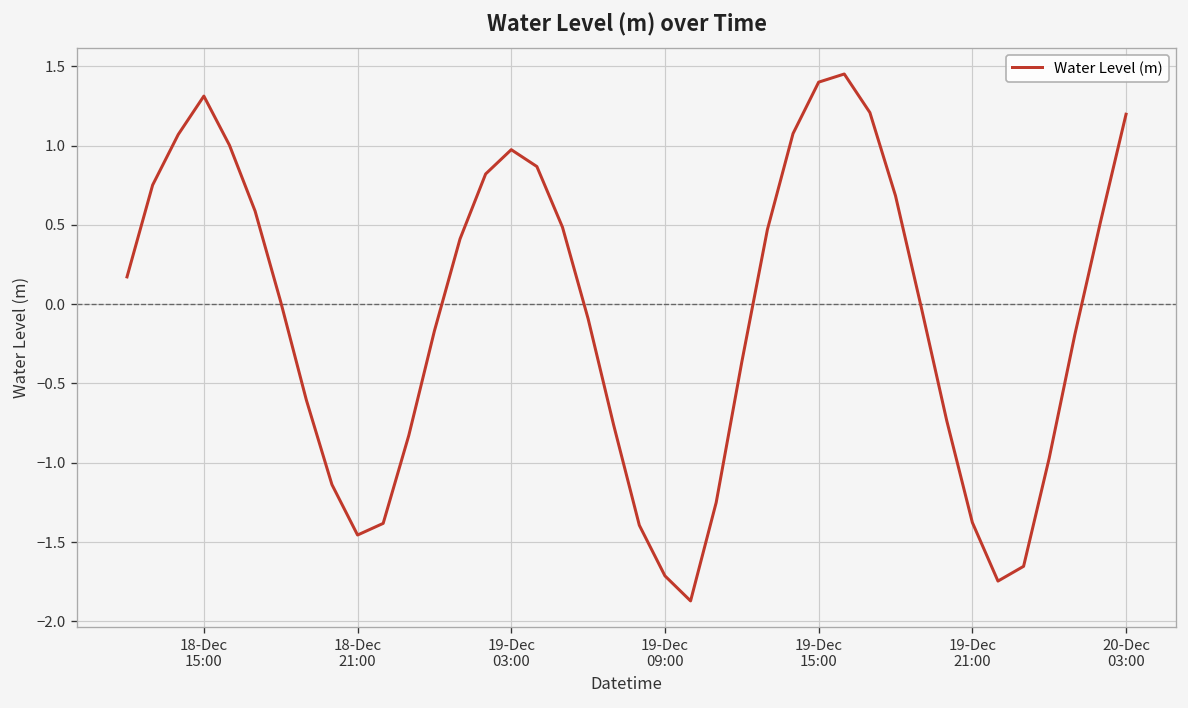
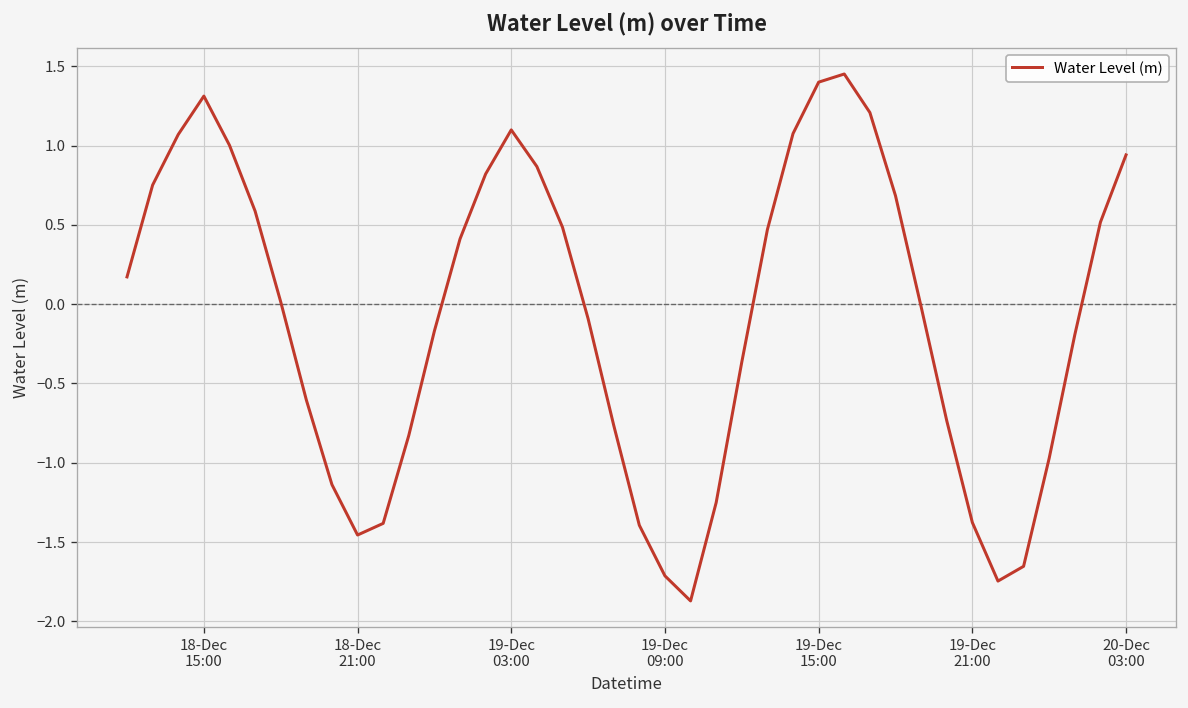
  {
    "18-Dec 15:00": 1.31,
    "18-Dec 21:00": -1.46,
-   "19-Dec 03:00": 0.97,
+   "19-Dec 03:00": 1.10,
    "19-Dec 09:00": -1.71,
    "19-Dec 15:00": 1.40,
    "19-Dec 21:00": -1.38,
-   "20-Dec 03:00": 1.20
+   "20-Dec 03:00": 0.94
  }
